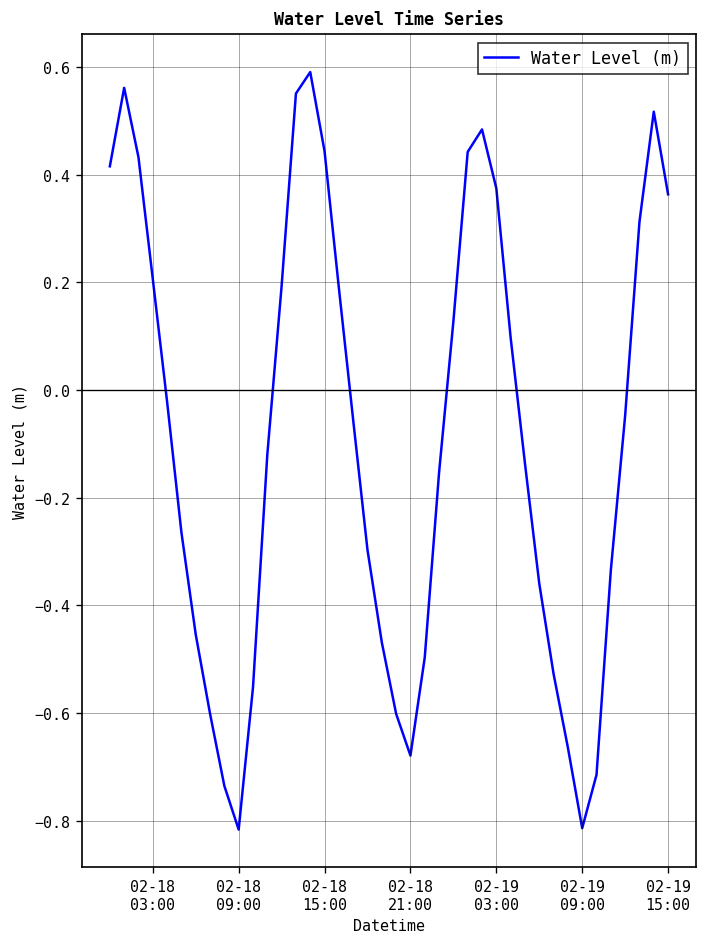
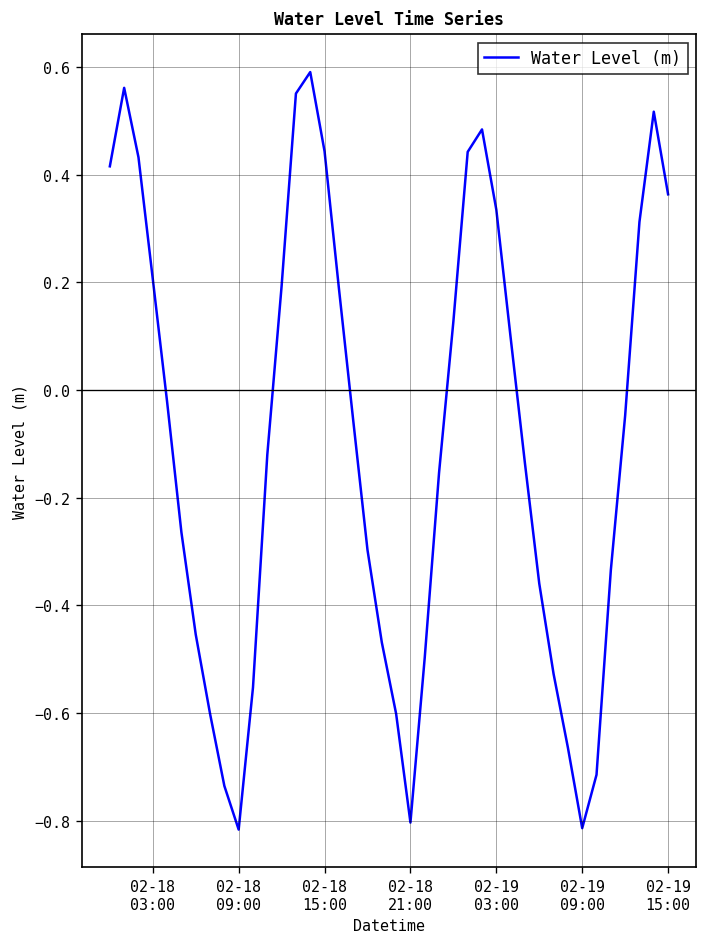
  {
    "02-18 03:00": 0.21,
    "02-18 09:00": -0.82,
    "02-18 15:00": 0.44,
-   "02-18 21:00": -0.68,
-   "02-19 03:00": 0.37,
+   "02-18 21:00": -0.80,
+   "02-19 03:00": 0.33,
    "02-19 09:00": -0.81,
    "02-19 15:00": 0.36
  }
